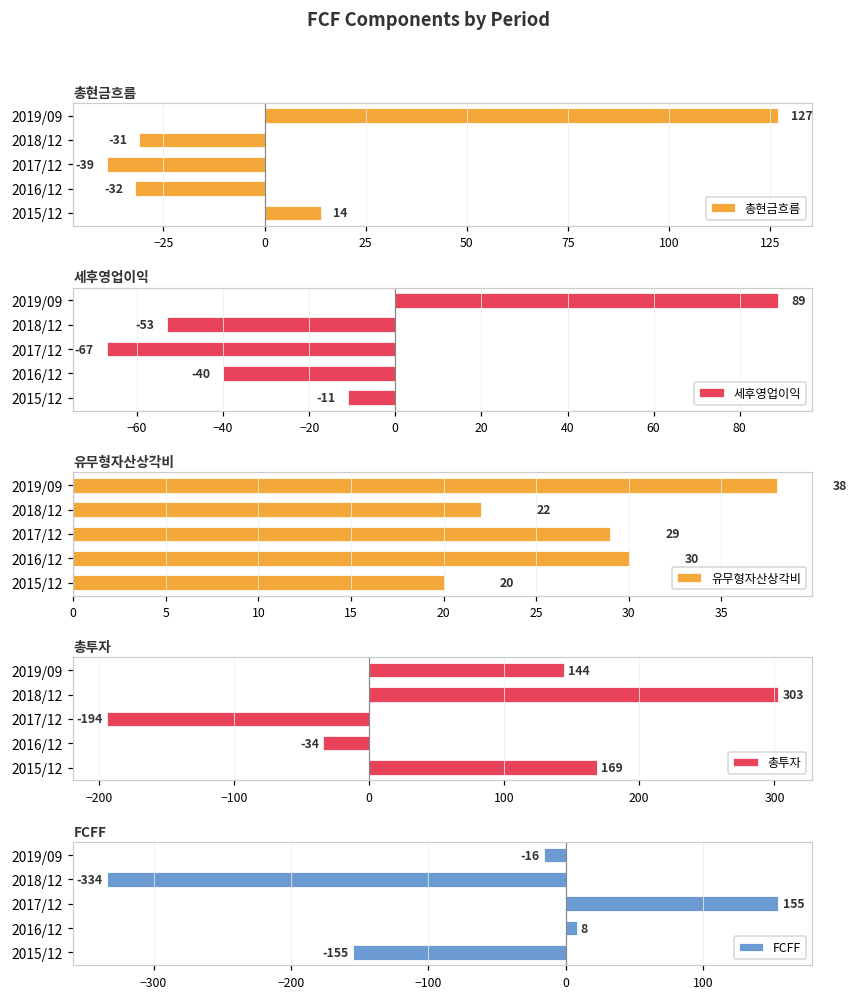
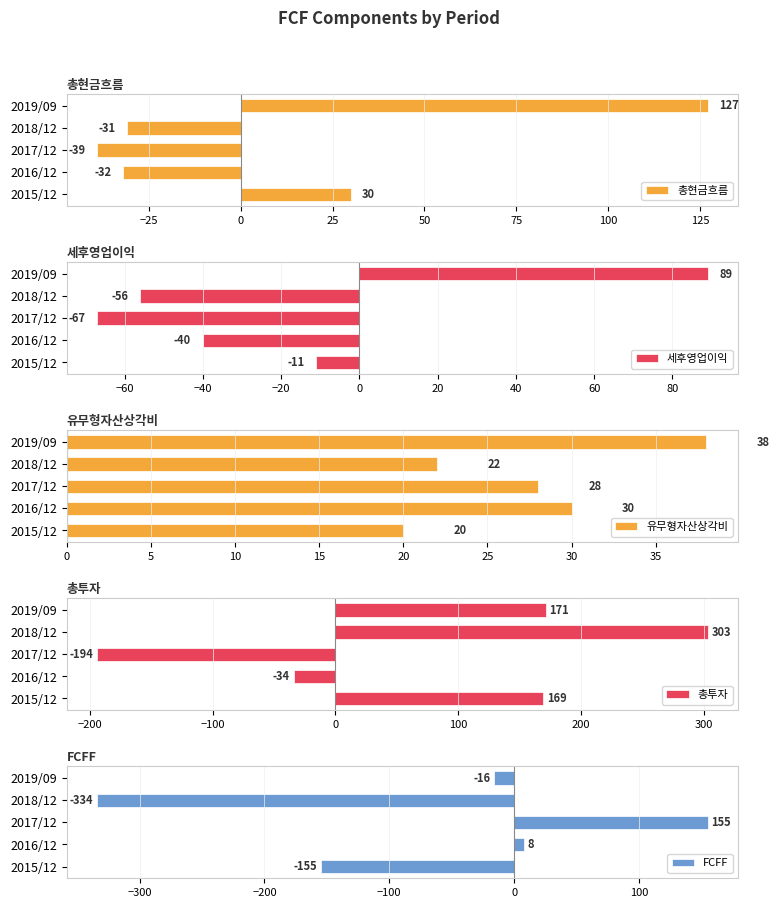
  {
    "총현금흐름": {
      "2019/09": 127,
      "2018/12": -31,
      "2017/12": -39,
      "2016/12": -32,
-     "2015/12": 14
+     "2015/12": 30
    },
    "세후영업이익": {
      "2019/09": 89,
-     "2018/12": -53,
+     "2018/12": -56,
      "2017/12": -67,
      "2016/12": -40,
      "2015/12": -11
    },
    "유무형자산상각비": {
-     "2017/12": 29
+     "2017/12": 28
    },
    "총투자": {
-     "2019/09": 144,
+     "2019/09": 171,
      "2018/12": 303,
      "2017/12": -194,
      "2016/12": -34,
      "2015/12": 169
    },
    "FCFF": {
      "2019/09": -16,
      "2018/12": -334,
      "2017/12": 155,
      "2016/12": 8,
      "2015/12": -155
    }
  }
